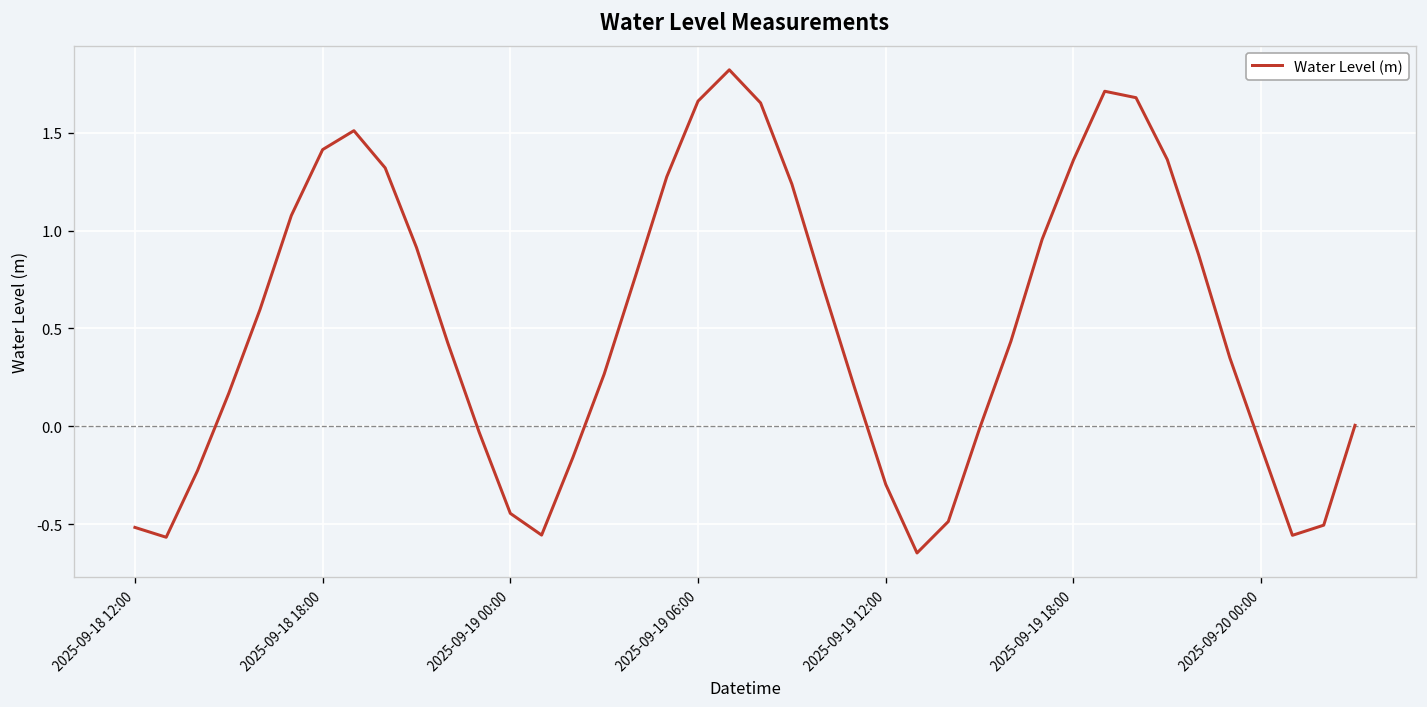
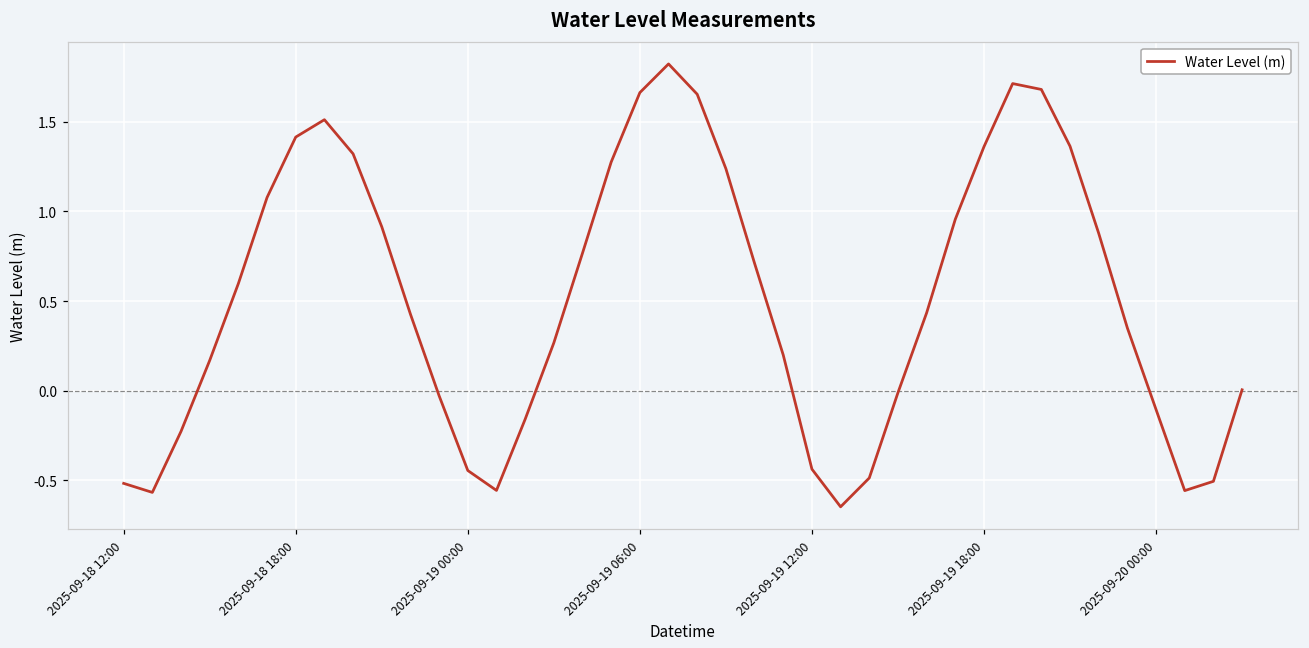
  {
    "2025-09-18 12:00": -0.52,
    "2025-09-18 18:00": 1.41,
    "2025-09-19 00:00": -0.44,
    "2025-09-19 06:00": 1.66,
-   "2025-09-19 12:00": -0.30,
+   "2025-09-19 12:00": -0.44,
    "2025-09-19 18:00": 1.36,
    "2025-09-20 00:00": -0.10
  }
